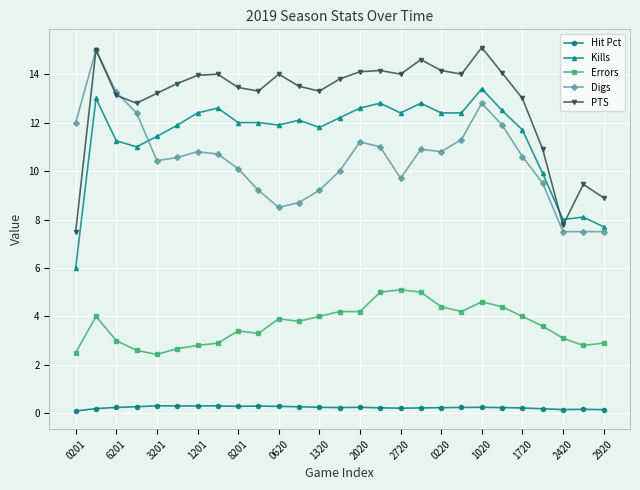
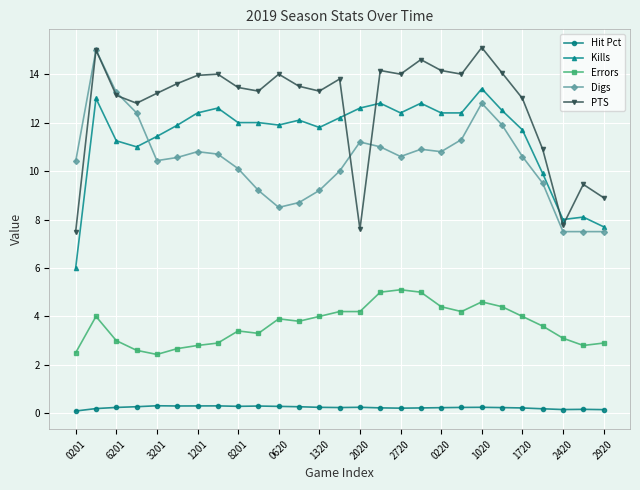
  {
    "Errors": {
      "0201": 2.5,
      "6201": 3.0,
      "3201": 2.4,
      "1201": 2.8,
      "8201": 3.4,
      "0620": 3.9,
      "1320": 4.0,
      "2020": 4.2,
      "2720": 5.1,
      "0220": 4.4,
      "1020": 4.6,
      "1720": 4.0,
      "2420": 3.1,
      "2920": 2.9
    },
    "Digs": {
-     "0201": 12.0,
+     "0201": 10.4,
      "6201": 13.3,
      "3201": 10.4,
      "1201": 10.8,
      "8201": 10.1,
      "0620": 8.5,
      "1320": 9.2,
      "2020": 11.2,
-     "2720": 9.7,
+     "2720": 10.6,
      "0220": 10.8,
      "1020": 12.8,
      "1720": 10.6,
      "2420": 7.5,
      "2920": 7.5
    },
    "PTS": {
      "0201": 7.5,
      "6201": 13.1,
      "3201": 13.2,
      "1201": 14.0,
      "8201": 13.5,
      "0620": 14.0,
      "1320": 13.3,
-     "2020": 14.1,
+     "2020": 7.6,
      "2720": 14.0,
      "0220": 14.2,
      "1020": 15.1,
      "1720": 13.0,
      "2420": 7.8,
      "2920": 8.9
    }
  }
